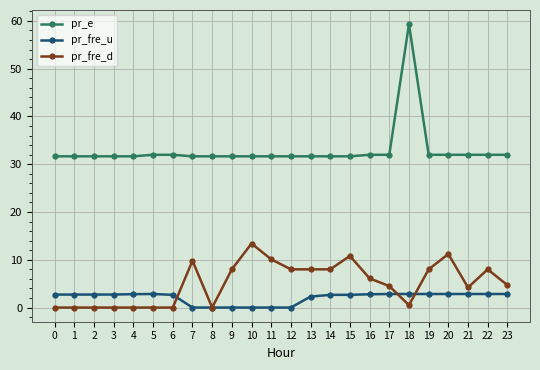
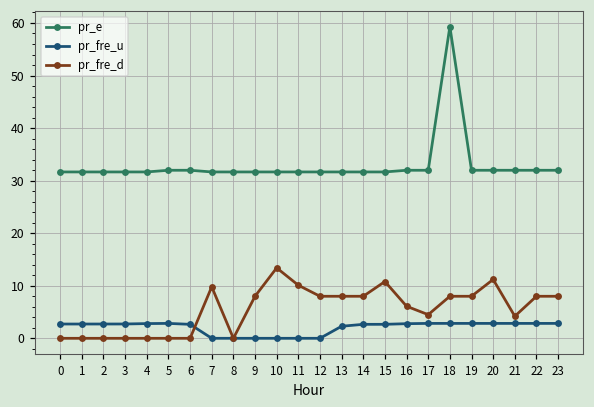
  {
    "pr_fre_d": {
      "0": 0,
      "1": 0,
      "2": 0,
      "3": 0,
      "4": 0,
      "5": 0,
      "6": 0,
      "7": 10,
      "9": 8,
      "10": 13,
      "11": 10,
      "12": 8,
      "13": 8,
      "14": 8,
      "15": 11,
      "16": 6,
      "17": 5,
-     "18": 1,
+     "18": 8,
      "19": 8,
      "20": 11,
      "21": 4,
      "22": 8,
-     "23": 5
+     "23": 8
    }
  }
